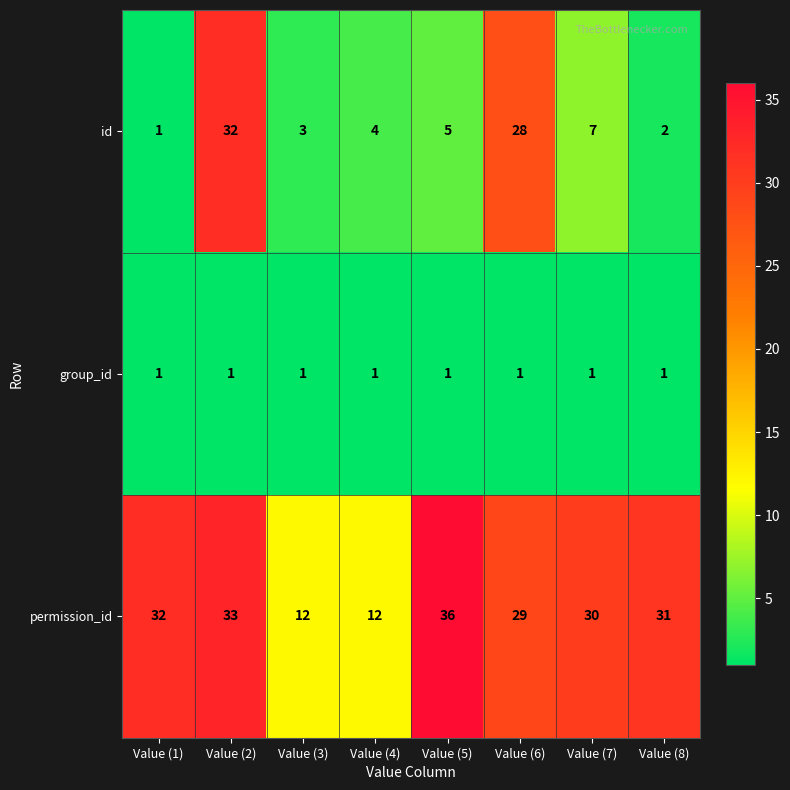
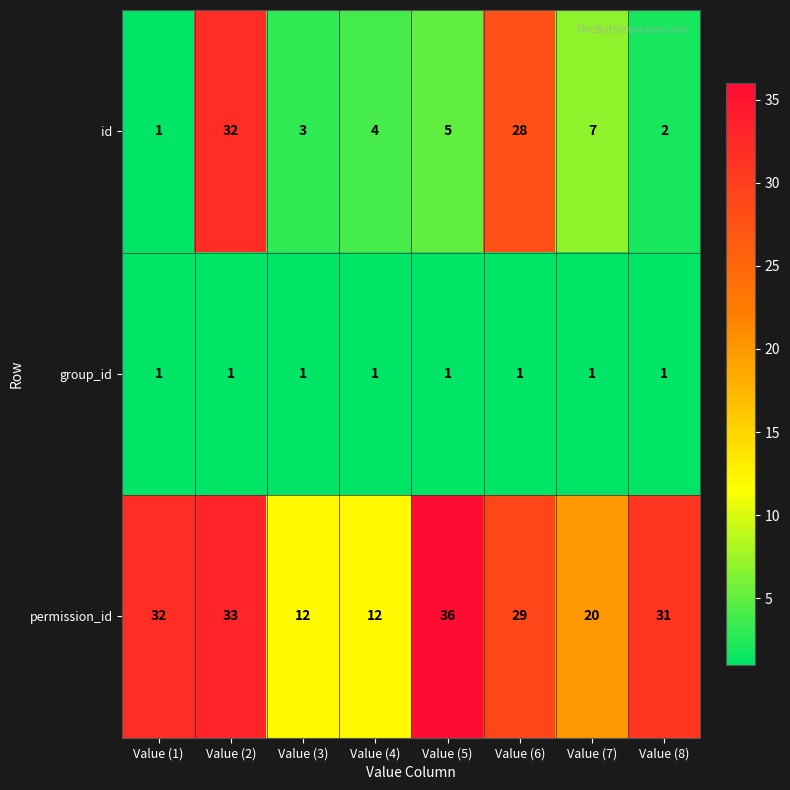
  {
    "id": {
      "Value (1)": 1,
      "Value (2)": 32,
      "Value (3)": 3,
      "Value (4)": 4,
      "Value (5)": 5,
      "Value (6)": 28,
      "Value (7)": 7
    },
    "group_id": {
      "Value (1)": 1,
      "Value (2)": 1,
      "Value (3)": 1,
      "Value (4)": 1,
      "Value (5)": 1,
      "Value (6)": 1,
      "Value (7)": 1,
      "Value (8)": 1
    },
    "permission_id": {
      "Value (1)": 32,
      "Value (2)": 33,
      "Value (3)": 12,
      "Value (4)": 12,
      "Value (5)": 36,
      "Value (6)": 29,
-     "Value (7)": 30,
+     "Value (7)": 20,
      "Value (8)": 31
    }
  }
